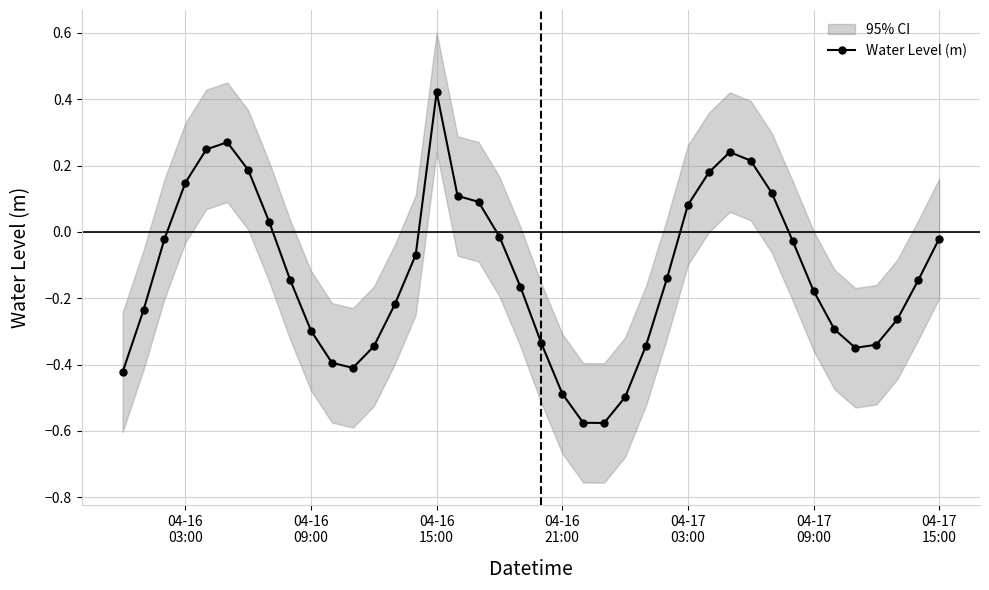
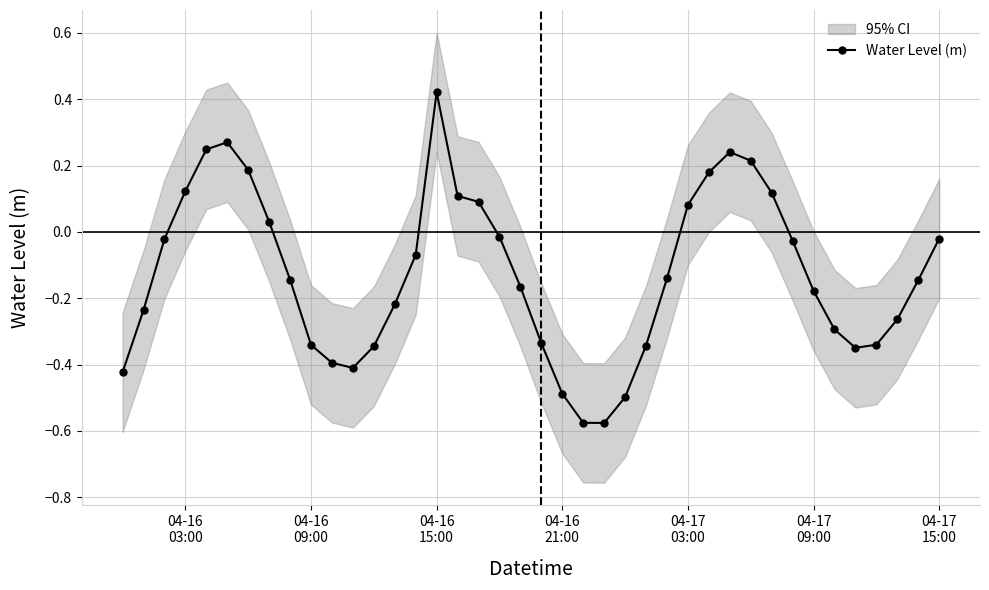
  {
    "Water Level (m)": {
-     "04-16 03:00": 0.15,
-     "04-16 09:00": -0.30,
+     "04-16 03:00": 0.12,
+     "04-16 09:00": -0.34,
      "04-16 15:00": 0.42,
      "04-16 21:00": -0.49,
      "04-17 03:00": 0.08,
      "04-17 09:00": -0.18,
      "04-17 15:00": -0.02
    }
  }
